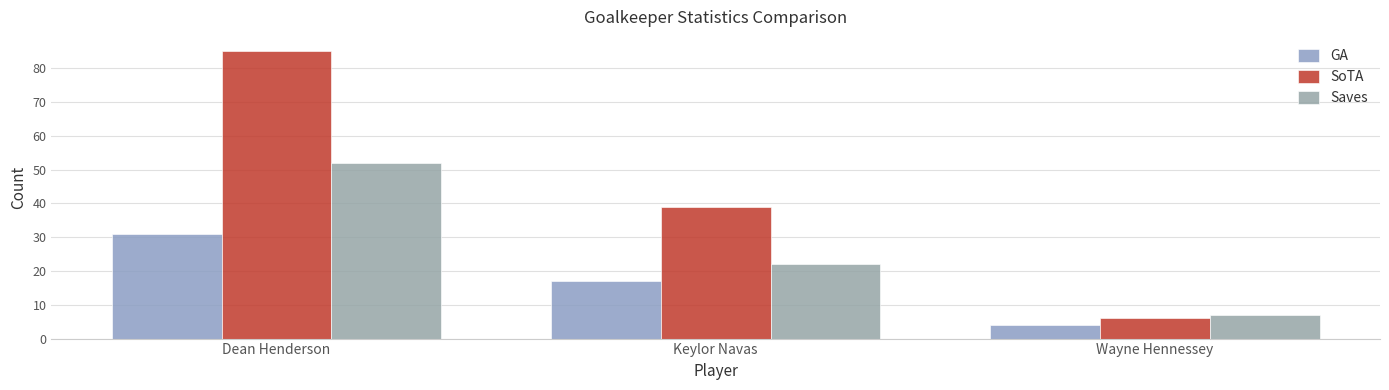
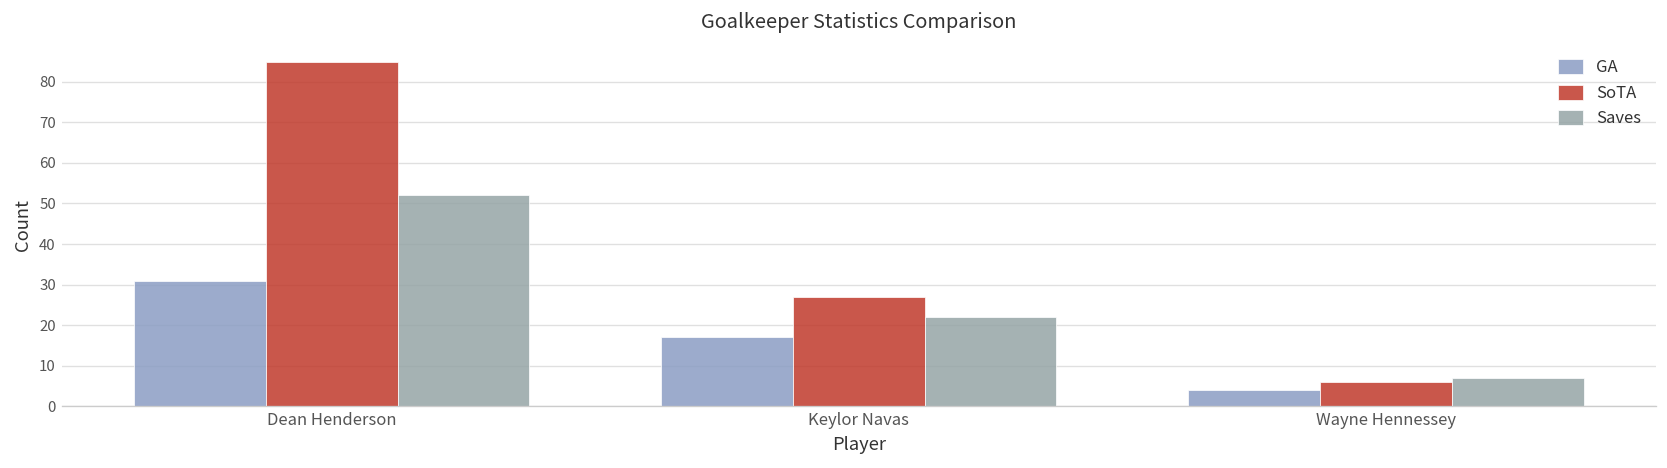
  {
    "SoTA": {
      "Dean Henderson": 85,
-     "Keylor Navas": 39,
+     "Keylor Navas": 27,
      "Wayne Hennessey": 6
    }
  }
